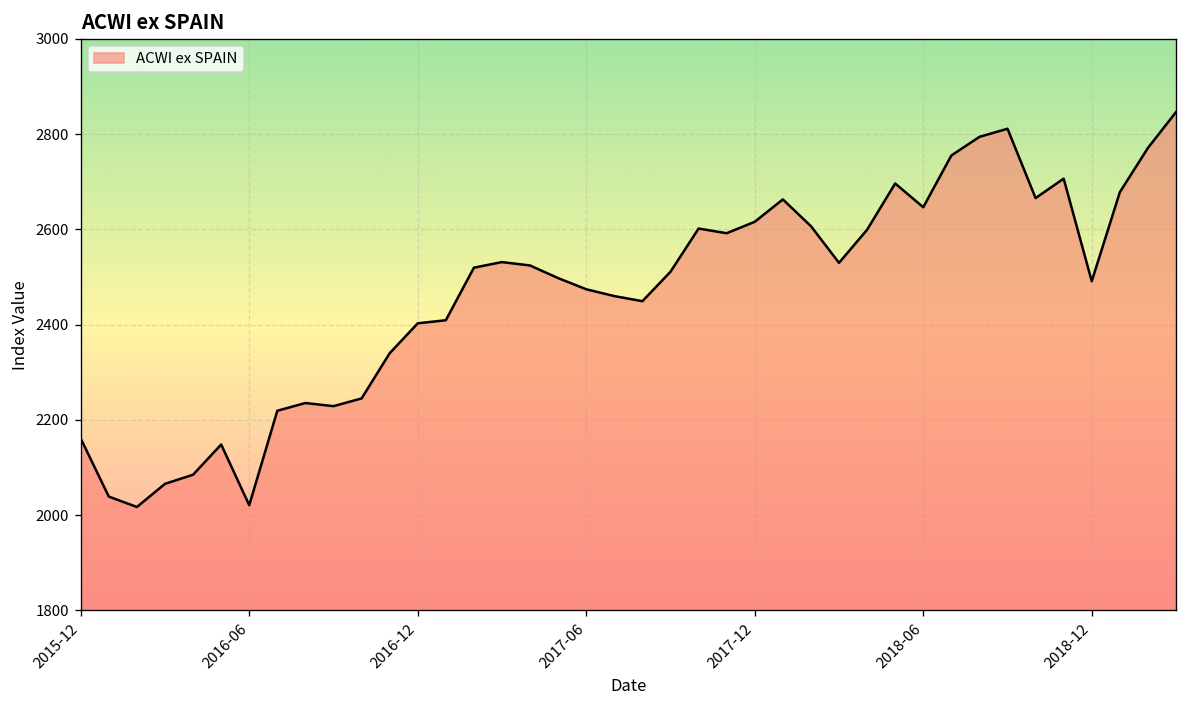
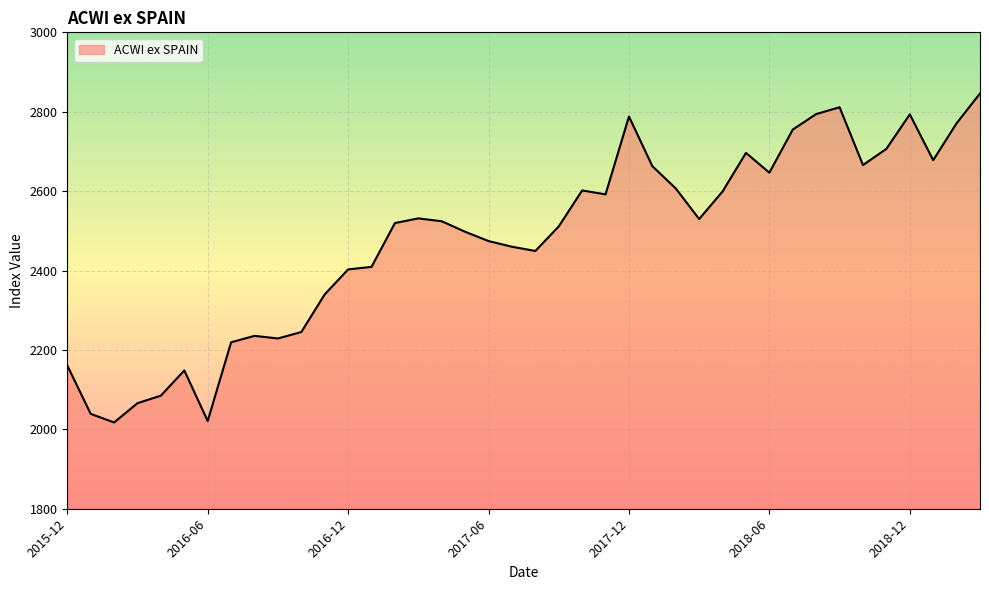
  {
    "2015-12": 2160,
    "2016-06": 2020,
    "2016-12": 2400,
    "2017-06": 2470,
-   "2017-12": 2620,
+   "2017-12": 2790,
    "2018-06": 2650,
-   "2018-12": 2490
+   "2018-12": 2790
  }
